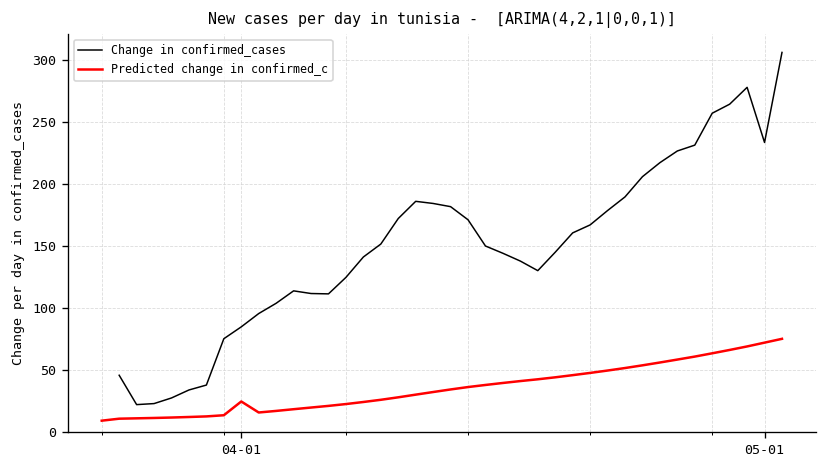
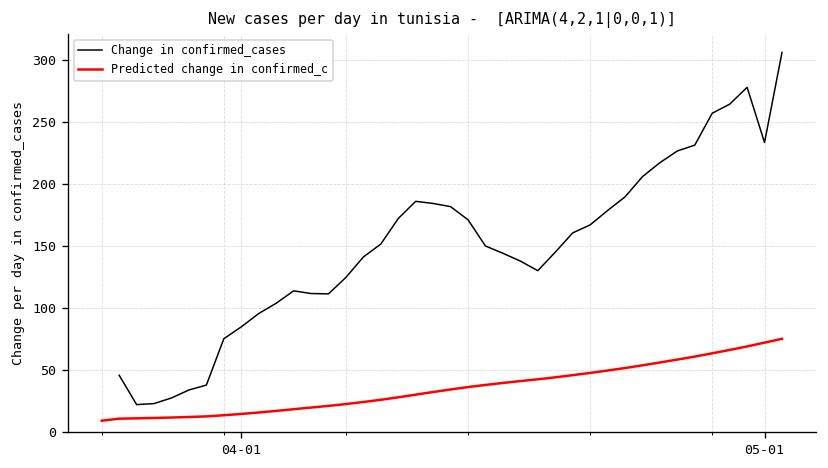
  {
    "Change in confirmed_cases": {
      "04-01": 85,
      "05-01": 234
    },
    "Predicted change in confirmed_c": {
-     "04-01": 25,
+     "04-01": 15,
      "05-01": 72
    }
  }
